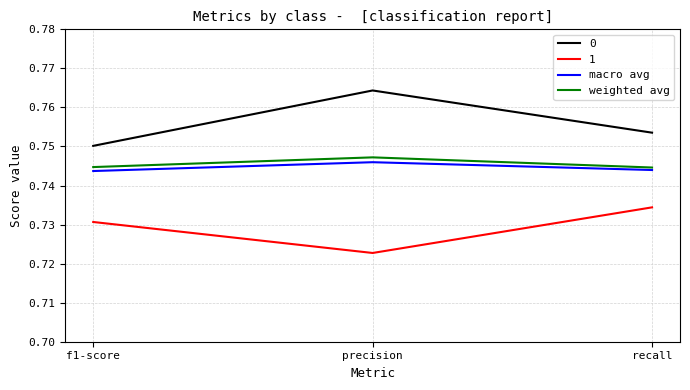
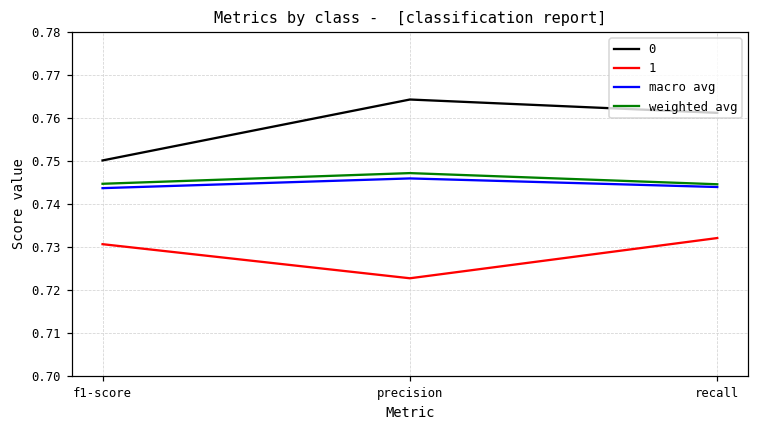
  {
    "0": {
      "f1-score": 0.750,
      "precision": 0.764,
-     "recall": 0.754
+     "recall": 0.761
    },
    "1": {
      "f1-score": 0.731,
      "precision": 0.723,
-     "recall": 0.734
+     "recall": 0.732
    },
    "macro avg": {
      "f1-score": 0.744,
      "precision": 0.746
    },
    "weighted avg": {
      "f1-score": 0.745,
      "precision": 0.747
    }
  }
